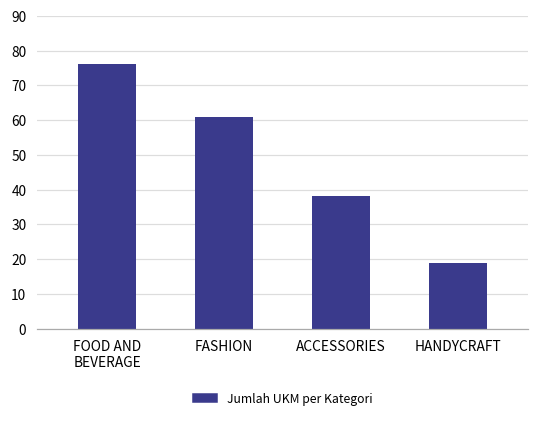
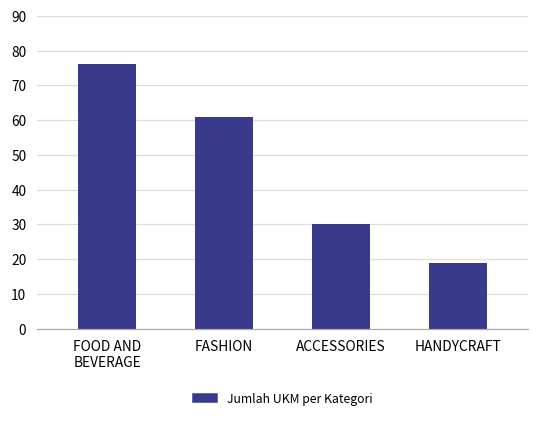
  {
    "FOOD AND BEVERAGE": 76,
    "FASHION": 61,
-   "ACCESSORIES": 38,
+   "ACCESSORIES": 30,
    "HANDYCRAFT": 19
  }
